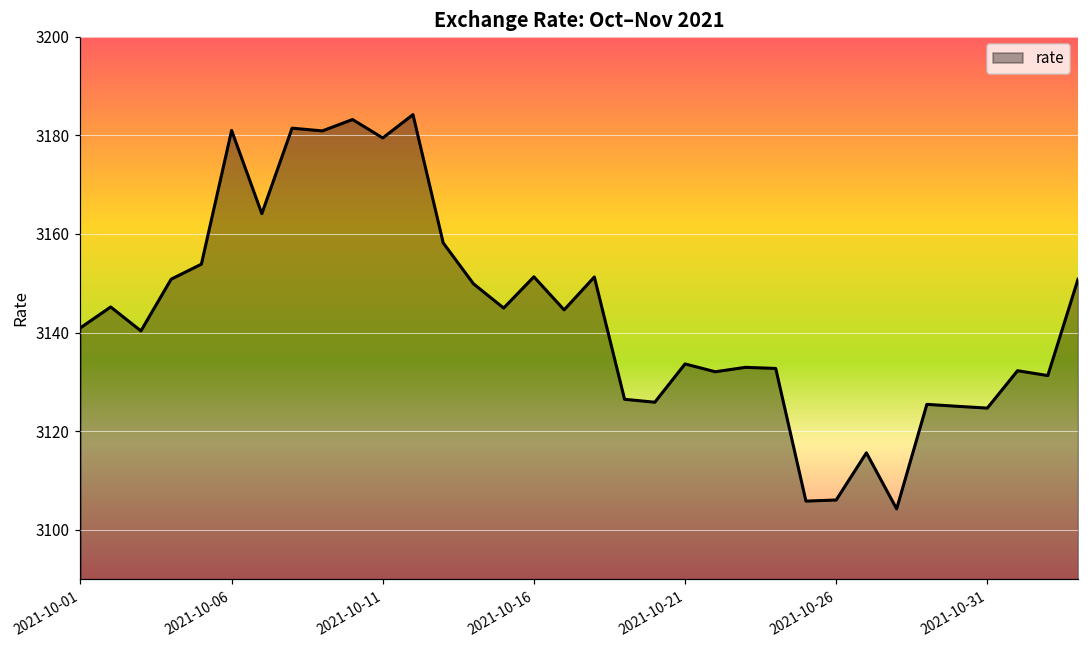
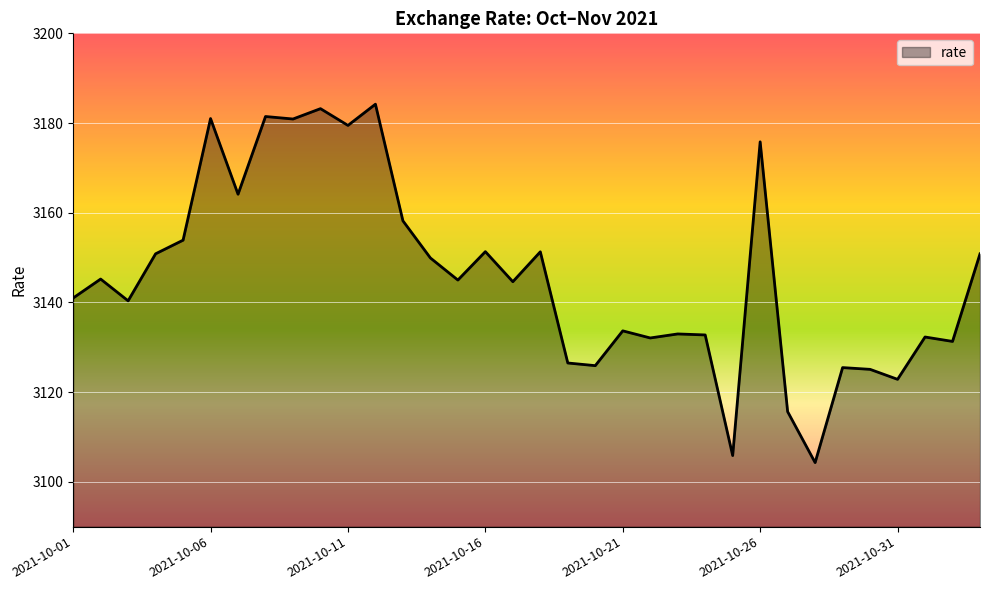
  {
    "2021-10-01": 3141,
    "2021-10-06": 3181,
    "2021-10-11": 3179,
    "2021-10-16": 3151,
    "2021-10-21": 3134,
-   "2021-10-26": 3106,
-   "2021-10-31": 3125
+   "2021-10-26": 3176,
+   "2021-10-31": 3123
  }
